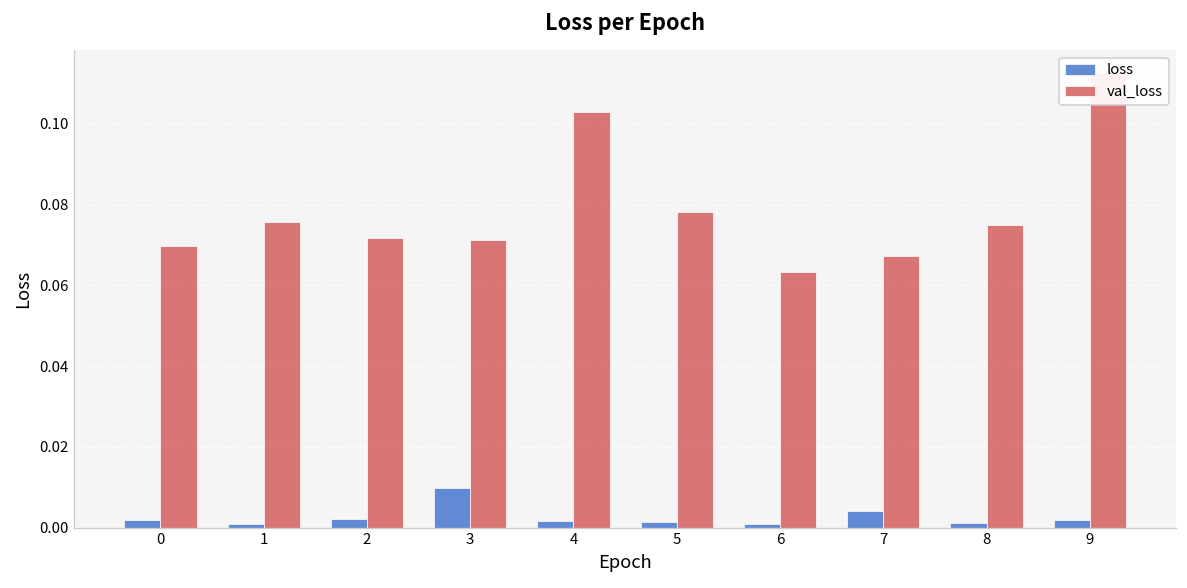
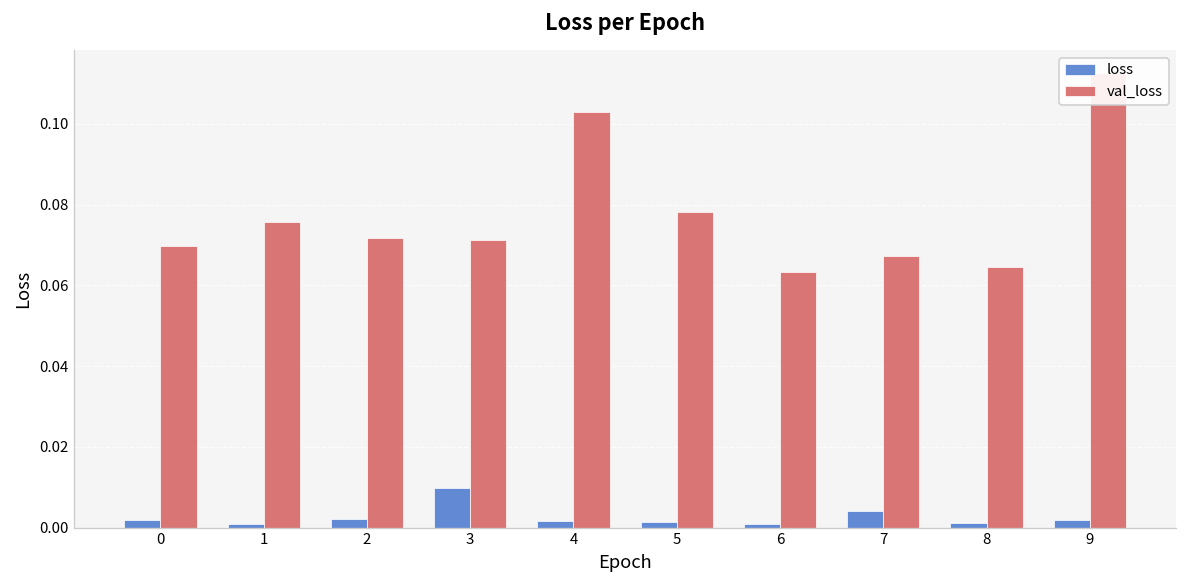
  {
    "loss": {
      "0": 0.002,
      "1": 0.001,
      "2": 0.002,
      "3": 0.010,
      "4": 0.002,
      "5": 0.001,
      "6": 0.001,
      "7": 0.004,
      "8": 0.001,
      "9": 0.002
    },
    "val_loss": {
      "0": 0.070,
      "1": 0.076,
      "2": 0.072,
      "3": 0.071,
      "4": 0.103,
      "5": 0.078,
      "6": 0.063,
      "7": 0.067,
-     "8": 0.075
+     "8": 0.065
    }
  }
